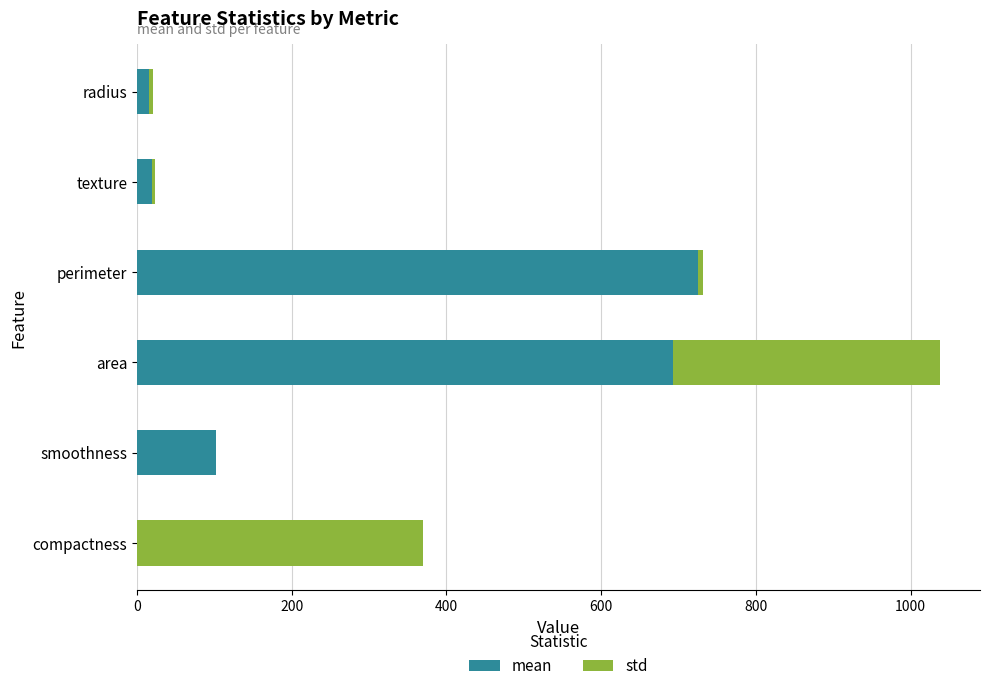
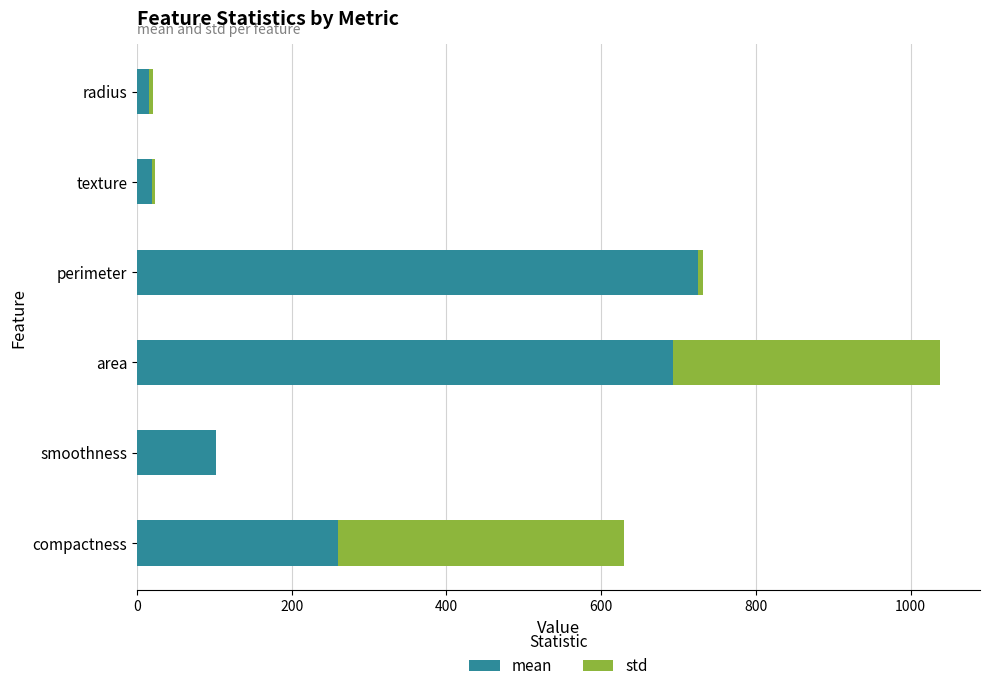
  {
    "mean": {
      "radius": 20,
      "texture": 20,
      "perimeter": 720,
      "area": 690,
      "smoothness": 100,
-     "compactness": 0
+     "compactness": 260
    },
    "std": {
      "radius": 0,
      "texture": 0,
      "perimeter": 10,
      "area": 340,
      "compactness": 370
    }
  }
